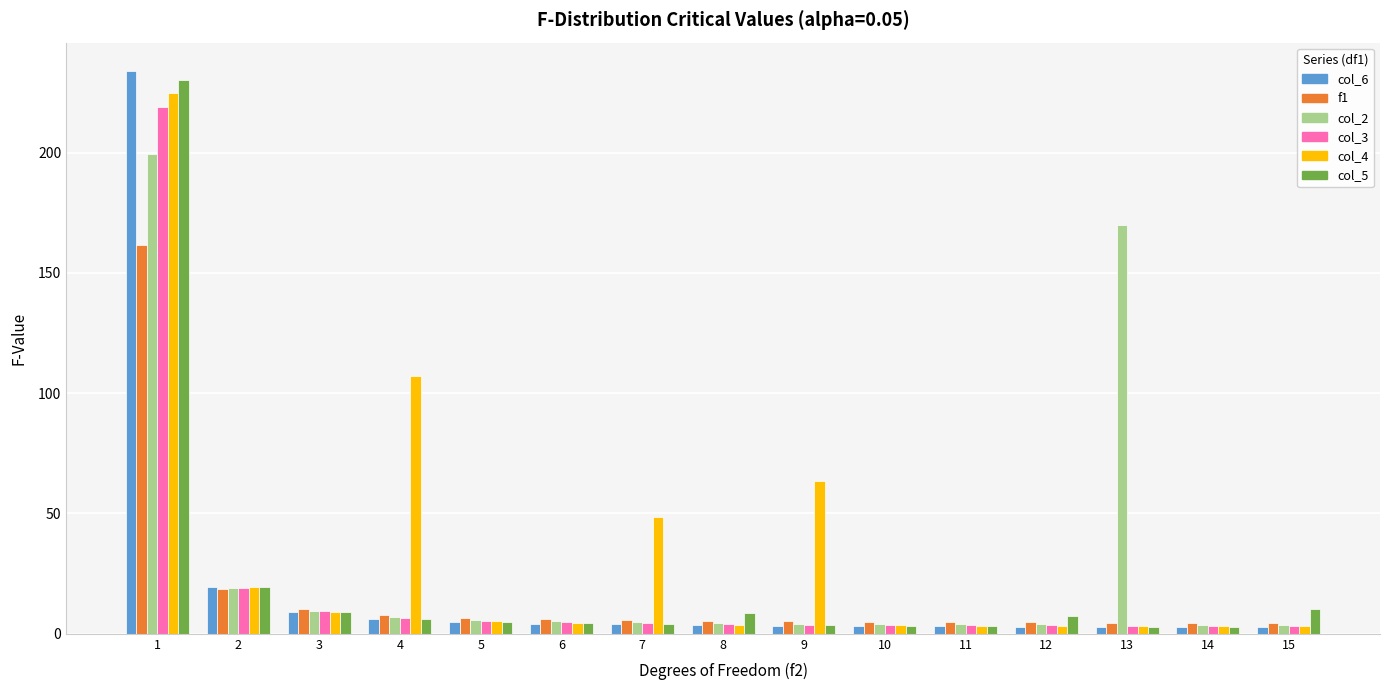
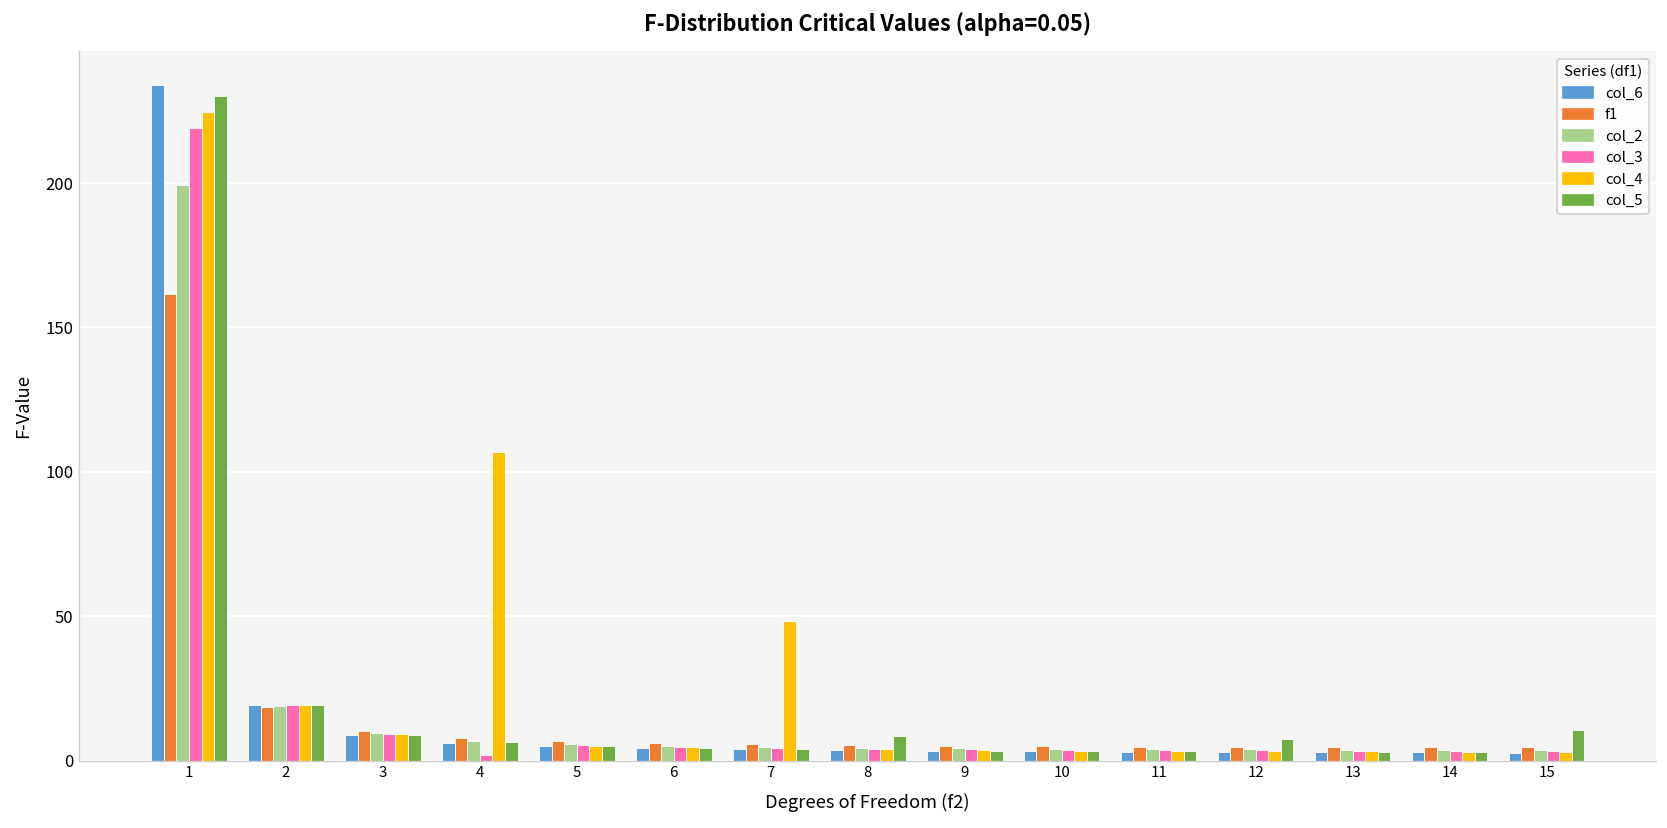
  {
    "col_6": {
      "1": 234,
      "2": 19,
      "3": 9,
      "4": 6,
      "5": 5,
      "6": 4,
      "7": 4,
      "8": 4,
      "9": 3,
      "10": 3,
      "11": 3,
      "12": 3,
      "13": 3,
      "14": 3,
      "15": 3
    },
    "f1": {
      "1": 161,
      "2": 19,
      "3": 10,
      "4": 8,
      "5": 7,
      "6": 6,
      "7": 6,
      "8": 5,
      "9": 5,
      "10": 5,
      "11": 5,
      "12": 5,
      "13": 5,
      "14": 5,
      "15": 5
    },
    "col_2": {
      "1": 200,
      "2": 19,
      "3": 10,
      "4": 7,
      "5": 6,
      "6": 5,
      "7": 5,
      "8": 4,
      "9": 4,
      "10": 4,
      "11": 4,
      "12": 4,
-     "13": 170,
+     "13": 4,
      "14": 4,
      "15": 4
    },
    "col_3": {
      "1": 219,
      "2": 19,
      "3": 9,
-     "4": 7,
+     "4": 2,
      "5": 5,
      "6": 5,
      "7": 4,
      "8": 4,
      "9": 4,
      "10": 4,
      "11": 4,
      "12": 3,
      "13": 3,
      "14": 3,
      "15": 3
    },
    "col_4": {
      "1": 225,
      "2": 19,
      "3": 9,
      "4": 107,
      "5": 5,
      "6": 5,
      "7": 48,
      "8": 4,
-     "9": 64,
+     "9": 4,
      "10": 3,
      "11": 3,
      "12": 3,
      "13": 3,
      "14": 3,
      "15": 3
    },
    "col_5": {
      "1": 230,
      "2": 19,
      "3": 9,
      "4": 6,
      "5": 5,
      "6": 4,
      "7": 4,
      "8": 9,
      "9": 3,
      "10": 3,
      "11": 3,
      "12": 7,
      "13": 3,
      "14": 3,
      "15": 11
    }
  }
